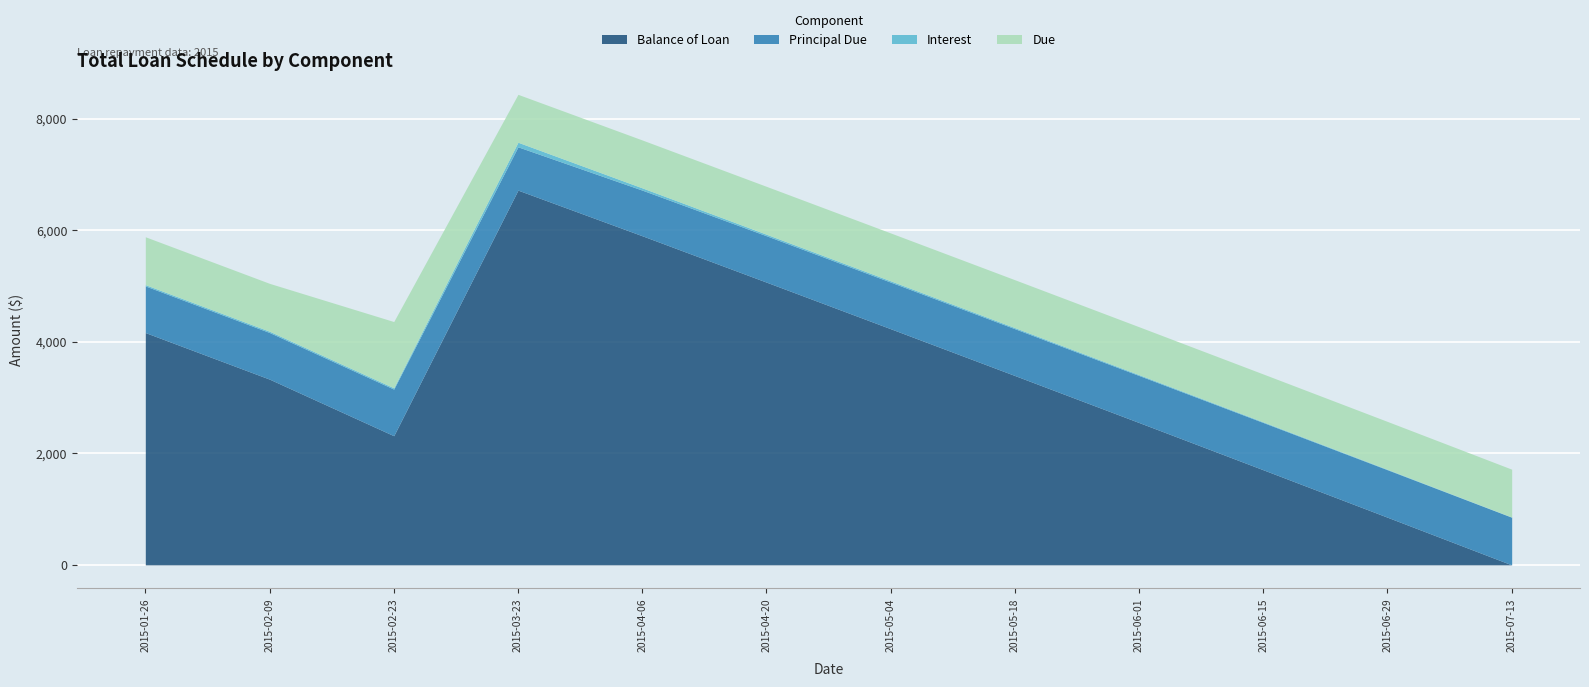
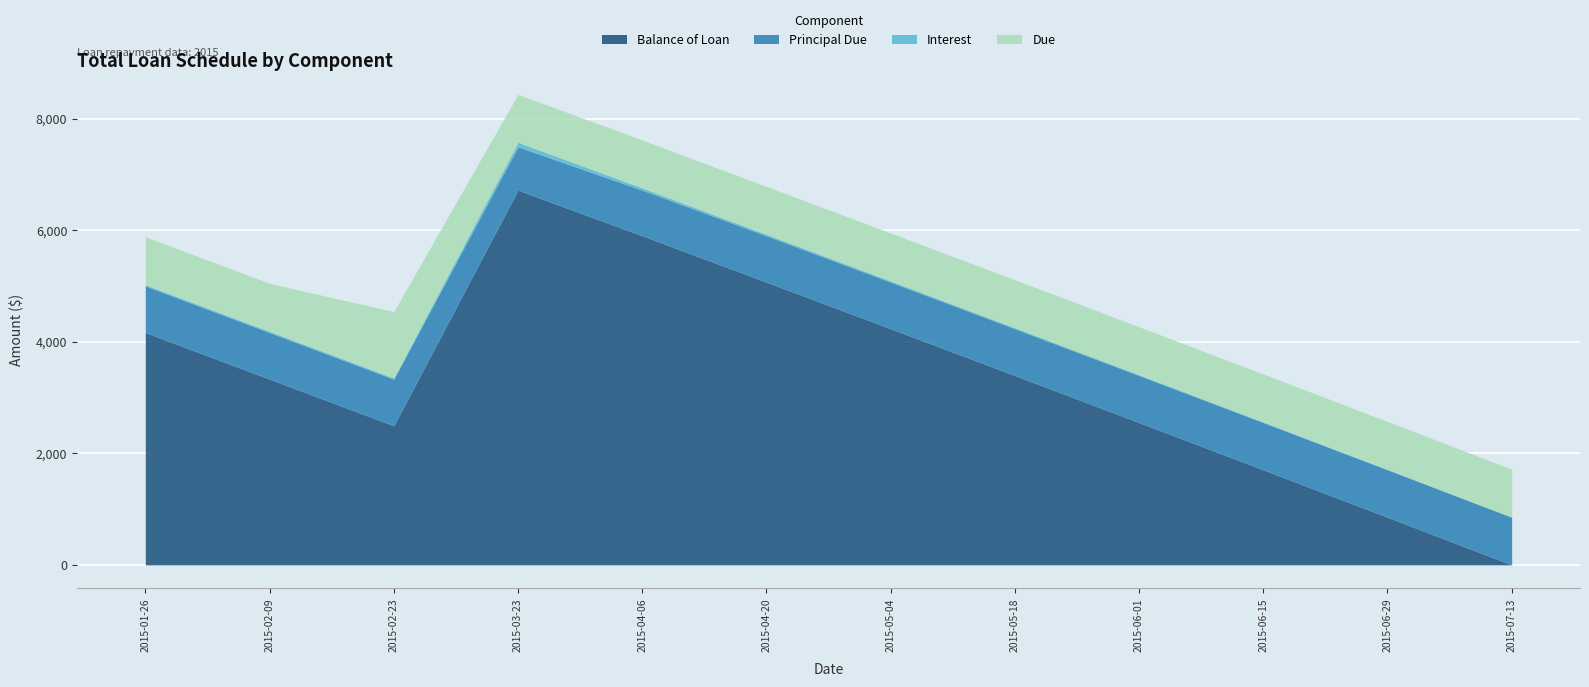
  {
    "Balance of Loan": {
      "2015-01-26": "4,200",
      "2015-02-09": "3,300",
-     "2015-02-23": "2,300",
+     "2015-02-23": "2,500",
      "2015-03-23": "6,700",
      "2015-04-06": "5,900",
      "2015-04-20": "5,100",
      "2015-05-04": "4,200",
      "2015-05-18": "3,400",
      "2015-06-01": "2,600",
      "2015-06-15": "1,700",
      "2015-06-29": "900",
      "2015-07-13": "0"
    },
    "Principal Due": {
      "2015-03-23": "800"
    },
    "Interest": {
      "2015-03-23": "100"
    },
    "Due": {
      "2015-01-26": "900",
      "2015-02-09": "900",
      "2015-02-23": "1,200",
      "2015-03-23": "900",
      "2015-04-06": "900",
      "2015-04-20": "900",
      "2015-05-04": "900",
      "2015-05-18": "900",
      "2015-06-01": "900",
      "2015-06-15": "900",
      "2015-06-29": "900",
      "2015-07-13": "900"
    }
  }
